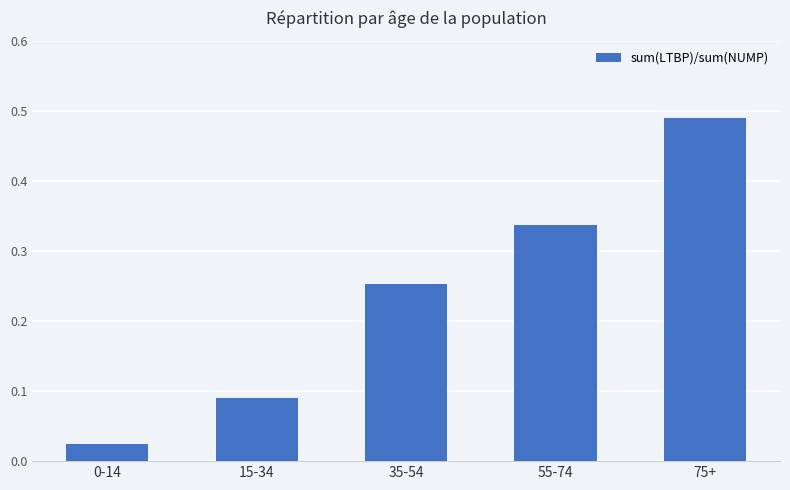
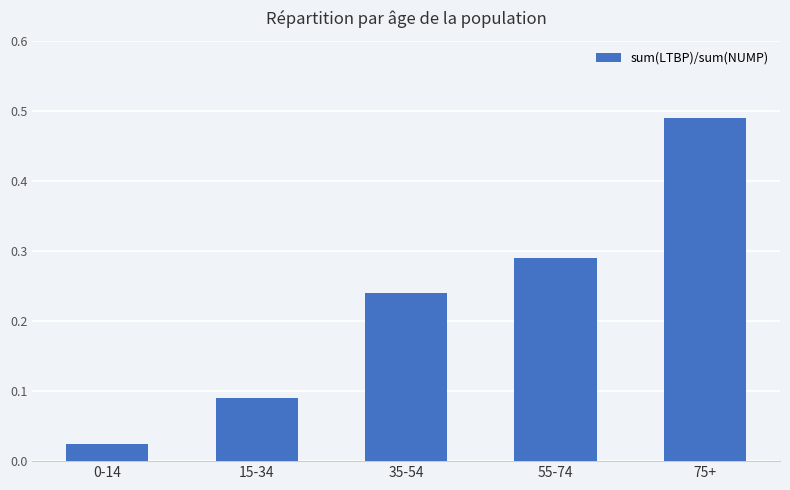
  {
    "0-14": 0.02,
    "15-34": 0.09,
-   "35-54": 0.25,
-   "55-74": 0.34,
+   "35-54": 0.24,
+   "55-74": 0.29,
    "75+": 0.49
  }
